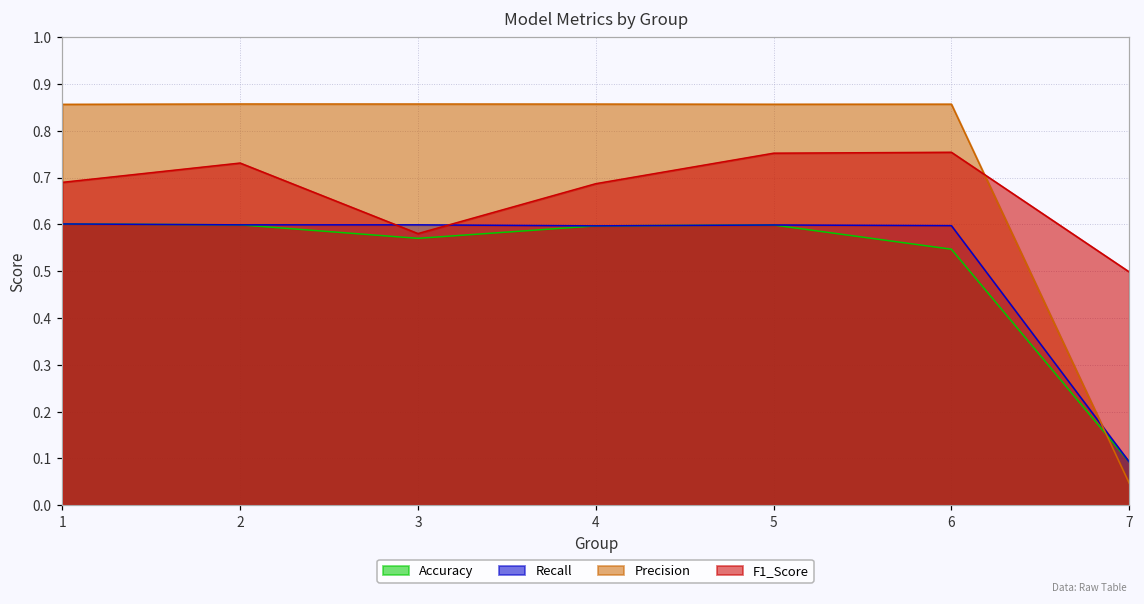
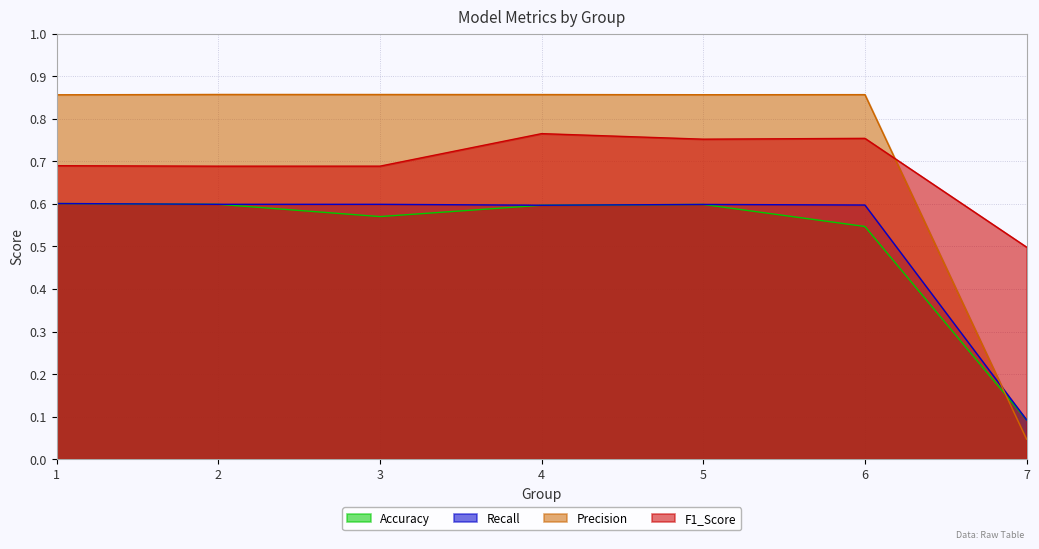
  {
    "Accuracy": {
      "3": 0.57,
      "6": 0.55
    },
    "Recall": {
      "3": 0.60,
      "6": 0.60
    },
    "Precision": {
      "1": 0.86,
      "2": 0.86,
      "3": 0.86,
      "4": 0.86,
      "5": 0.86,
      "6": 0.86,
      "7": 0.05
    },
    "F1_Score": {
      "1": 0.69,
-     "2": 0.73,
-     "3": 0.58,
-     "4": 0.69,
+     "2": 0.69,
+     "3": 0.69,
+     "4": 0.76,
      "5": 0.75,
      "6": 0.75,
      "7": 0.50
    }
  }
